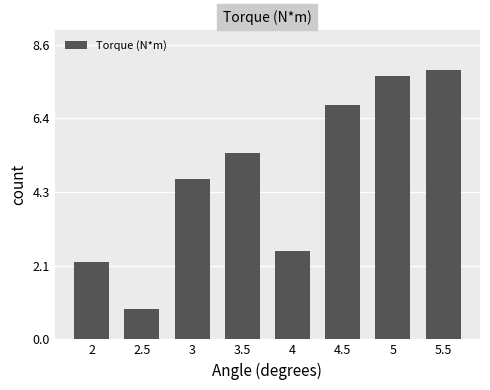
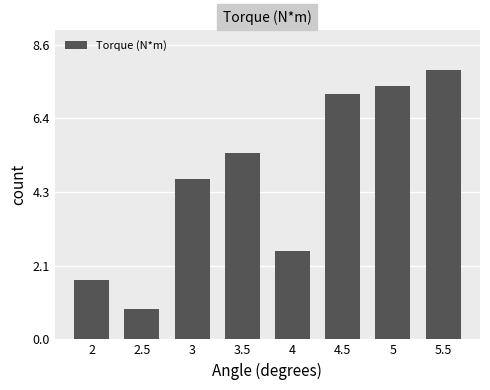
  {
-   "2": 2.3,
+   "2": 1.7,
    "2.5": 0.9,
    "3": 4.7,
    "3.5": 5.4,
    "4": 2.6,
-   "4.5": 6.8,
-   "5": 7.7,
+   "4.5": 7.2,
+   "5": 7.4,
    "5.5": 7.9
  }
